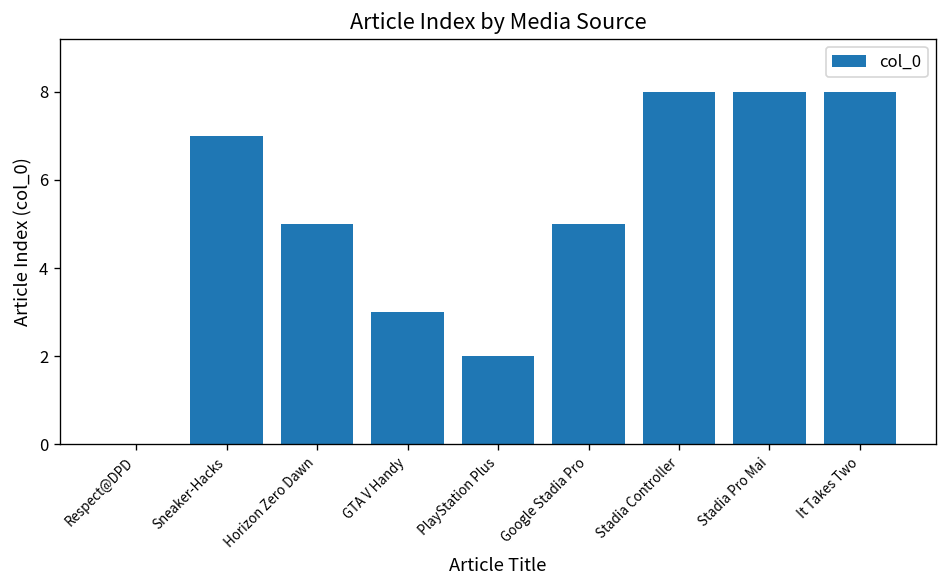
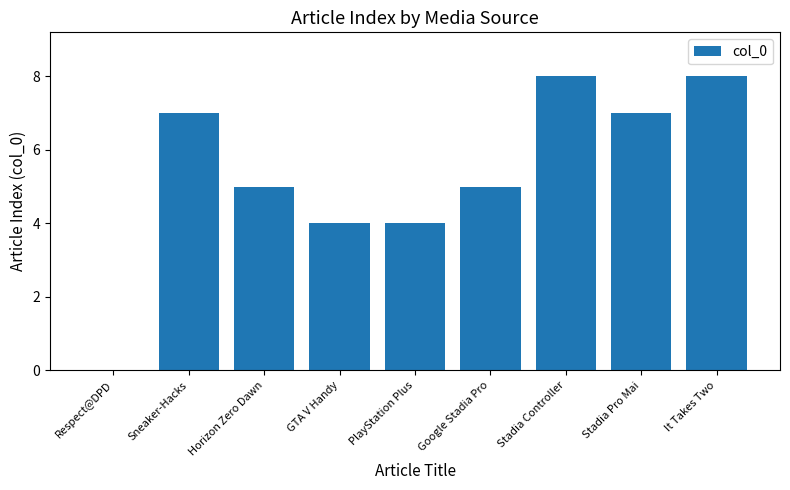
  {
    "Respect@DPD": 0,
    "Sneaker-Hacks": 7,
    "Horizon Zero Dawn": 5,
-   "GTA V Handy": 3,
-   "PlayStation Plus": 2,
+   "GTA V Handy": 4,
+   "PlayStation Plus": 4,
    "Google Stadia Pro": 5,
    "Stadia Controller": 8,
-   "Stadia Pro Mai": 8,
+   "Stadia Pro Mai": 7,
    "It Takes Two": 8
  }
